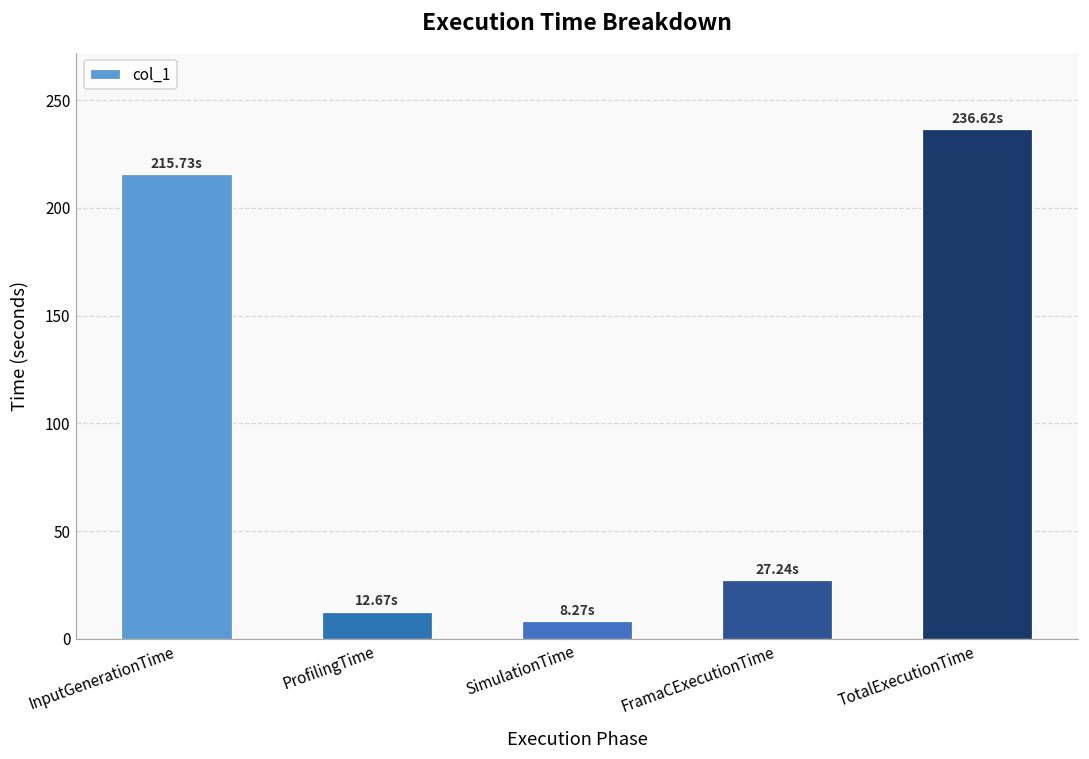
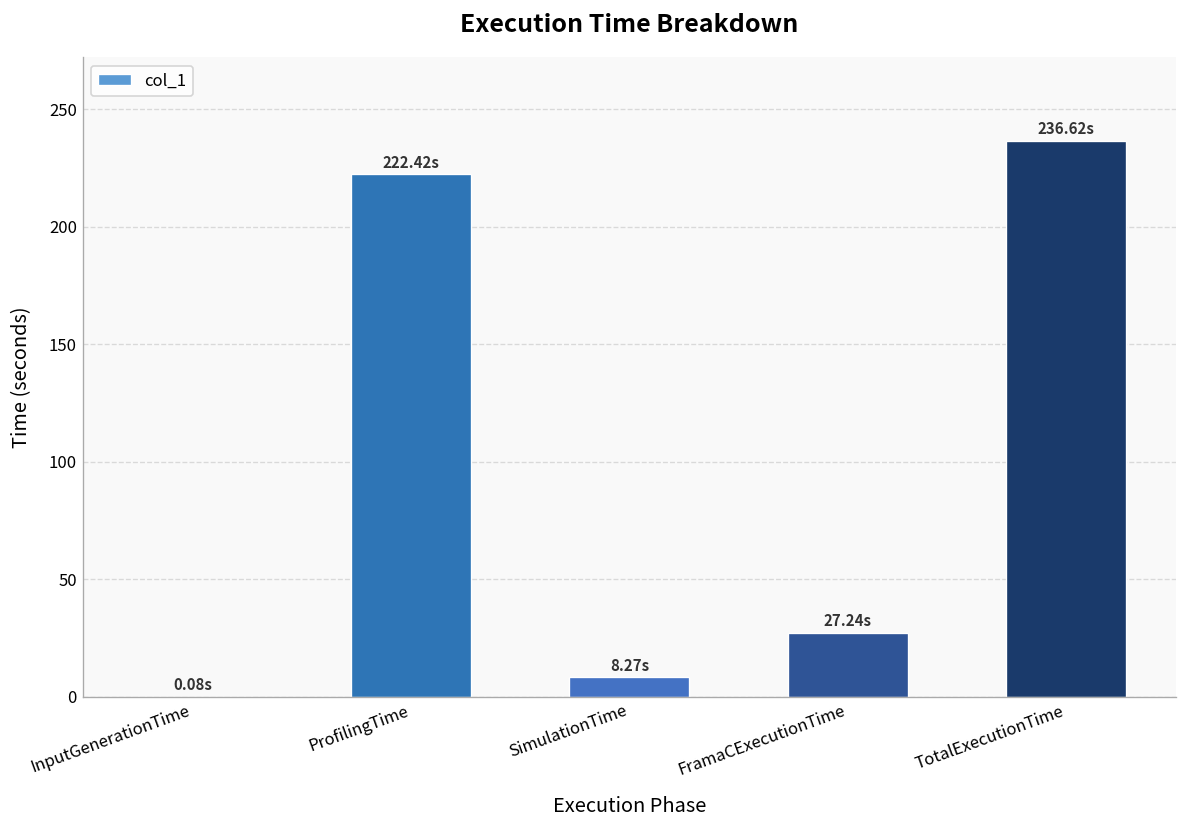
  {
-   "InputGenerationTime": "215.73s",
-   "ProfilingTime": "12.67s",
+   "InputGenerationTime": "0.08s",
+   "ProfilingTime": "222.42s",
    "SimulationTime": "8.27s",
    "FramaCExecutionTime": "27.24s",
    "TotalExecutionTime": "236.62s"
  }
